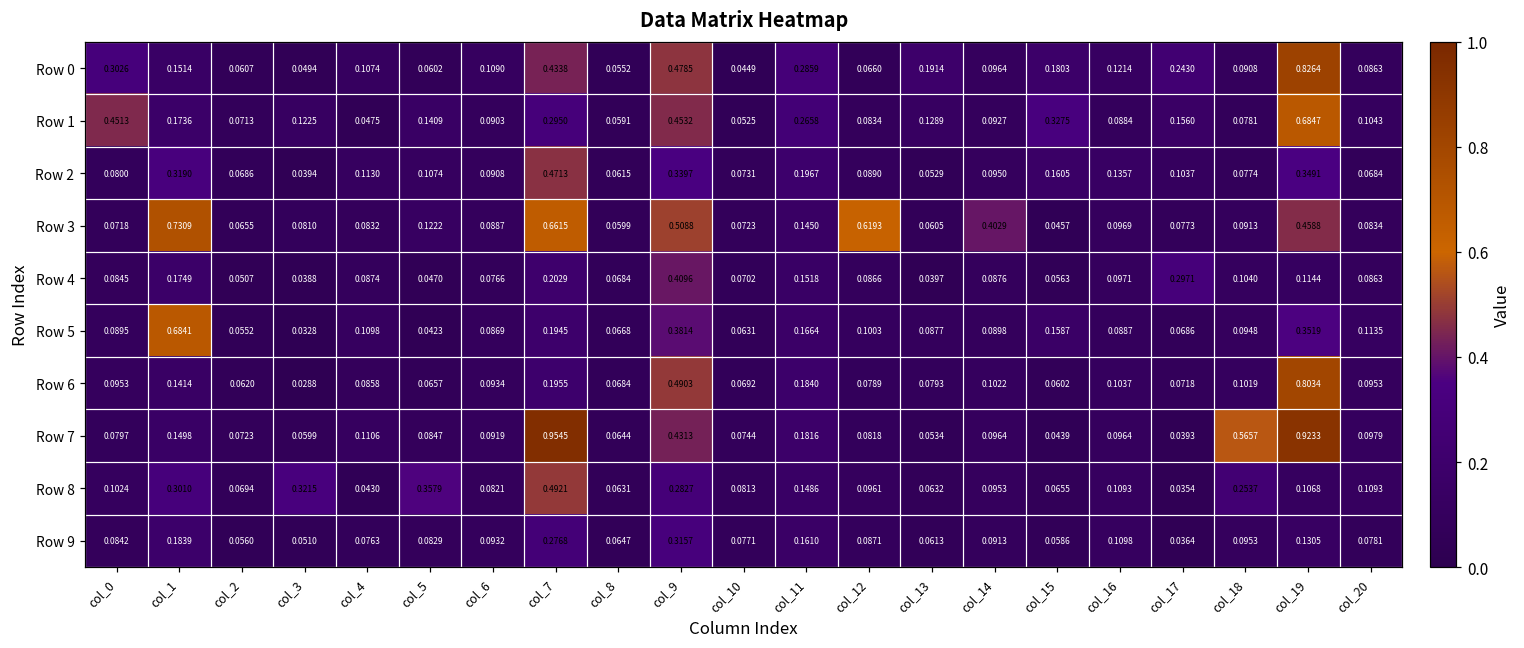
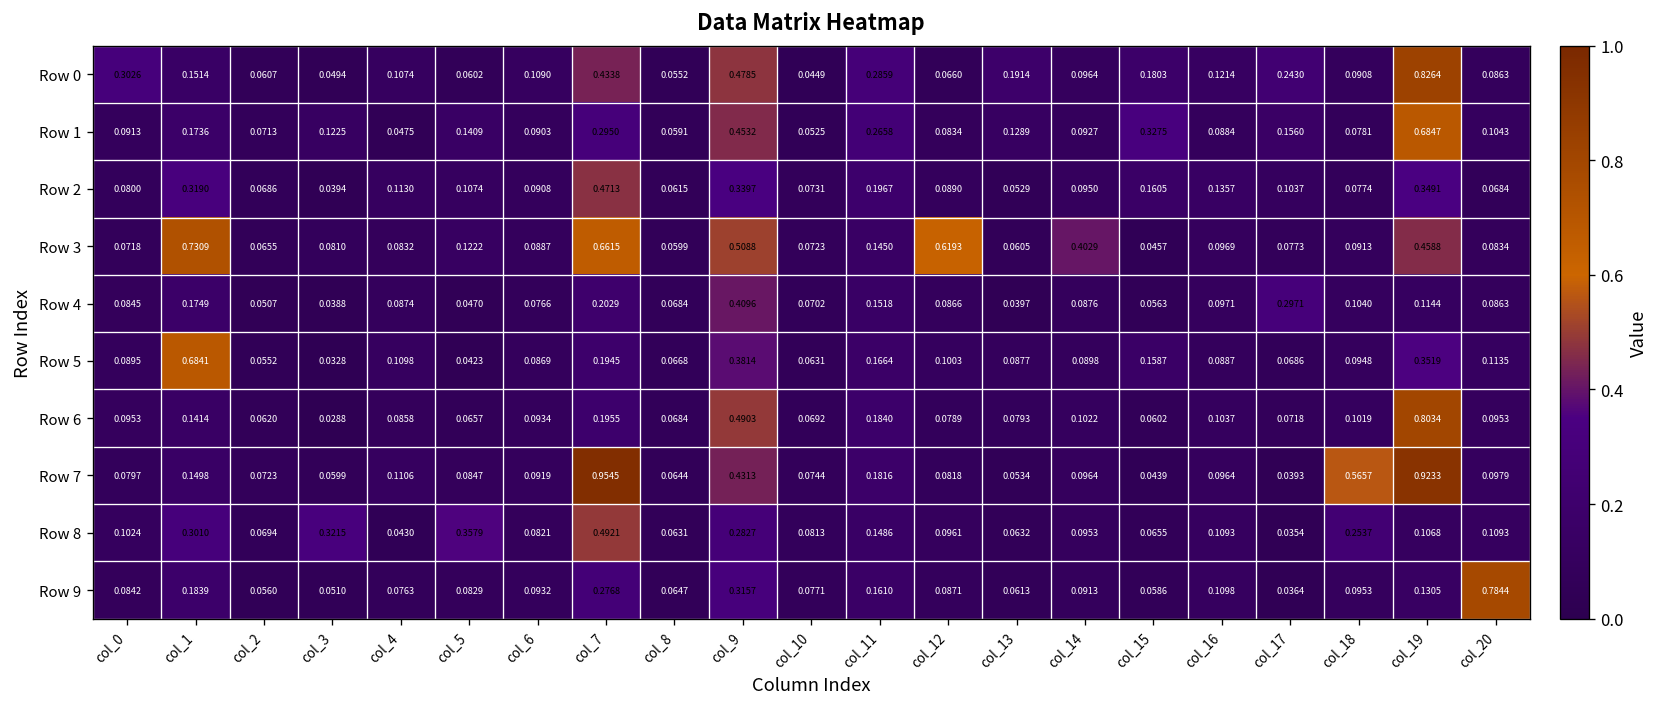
  {
    "Row 1": {
-     "col_0": 0.4513,
+     "col_0": 0.0913,
      "col_1": 0.1736,
      "col_2": 0.0713,
      "col_3": 0.1225,
      "col_4": 0.0475,
      "col_5": 0.1409,
      "col_6": 0.0903,
      "col_7": 0.2950,
      "col_8": 0.0591,
      "col_9": 0.4532,
      "col_10": 0.0525,
      "col_11": 0.2658,
      "col_12": 0.0834,
      "col_13": 0.1289,
      "col_14": 0.0927,
      "col_15": 0.3275,
      "col_16": 0.0884,
      "col_17": 0.1560,
      "col_18": 0.0781,
      "col_19": 0.6847,
      "col_20": 0.1043
    },
    "Row 9": {
      "col_0": 0.0842,
      "col_1": 0.1839,
      "col_2": 0.0560,
      "col_3": 0.0510,
      "col_4": 0.0763,
      "col_5": 0.0829,
      "col_6": 0.0932,
      "col_7": 0.2768,
      "col_8": 0.0647,
      "col_9": 0.3157,
      "col_10": 0.0771,
      "col_11": 0.1610,
      "col_12": 0.0871,
      "col_13": 0.0613,
      "col_14": 0.0913,
      "col_15": 0.0586,
      "col_16": 0.1098,
      "col_17": 0.0364,
      "col_18": 0.0953,
      "col_19": 0.1305,
-     "col_20": 0.0781
+     "col_20": 0.7844
    }
  }
